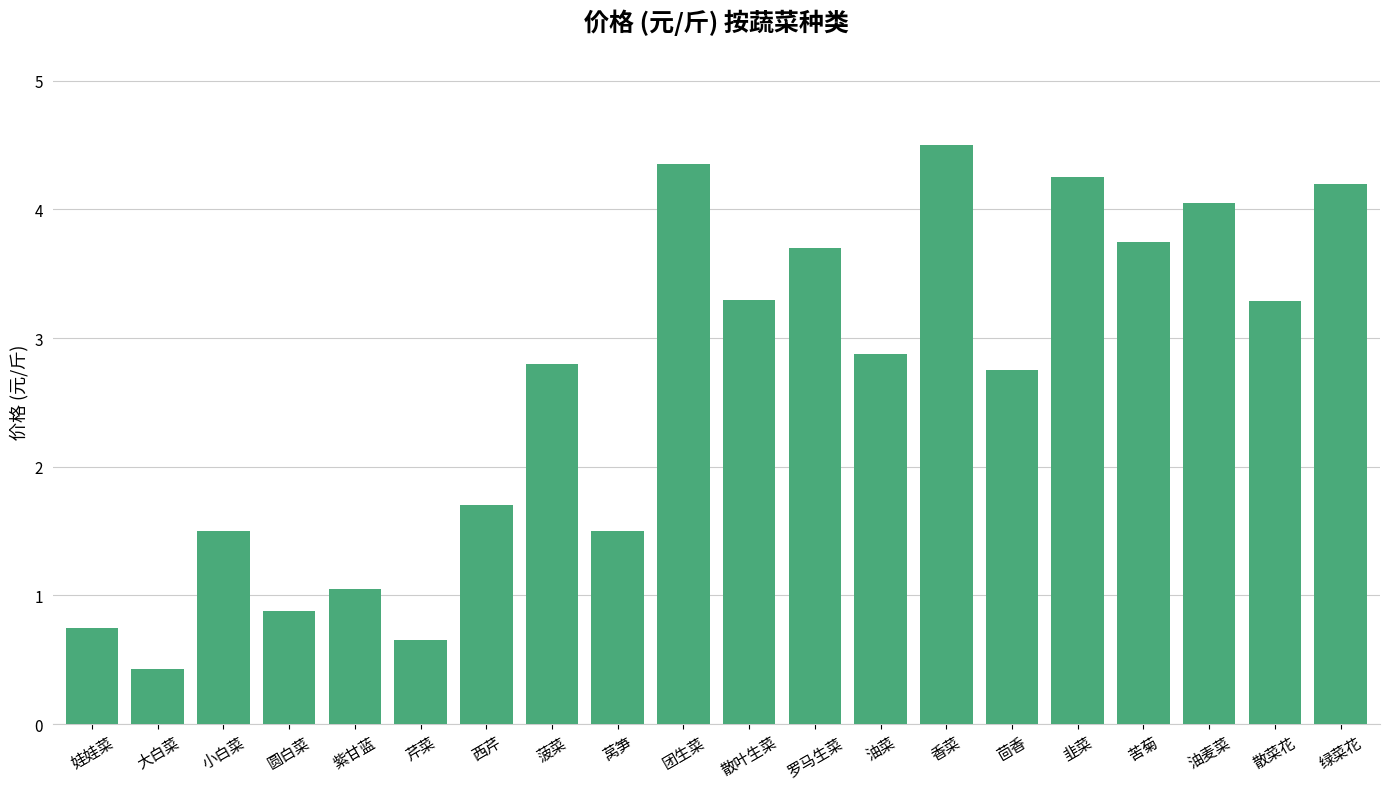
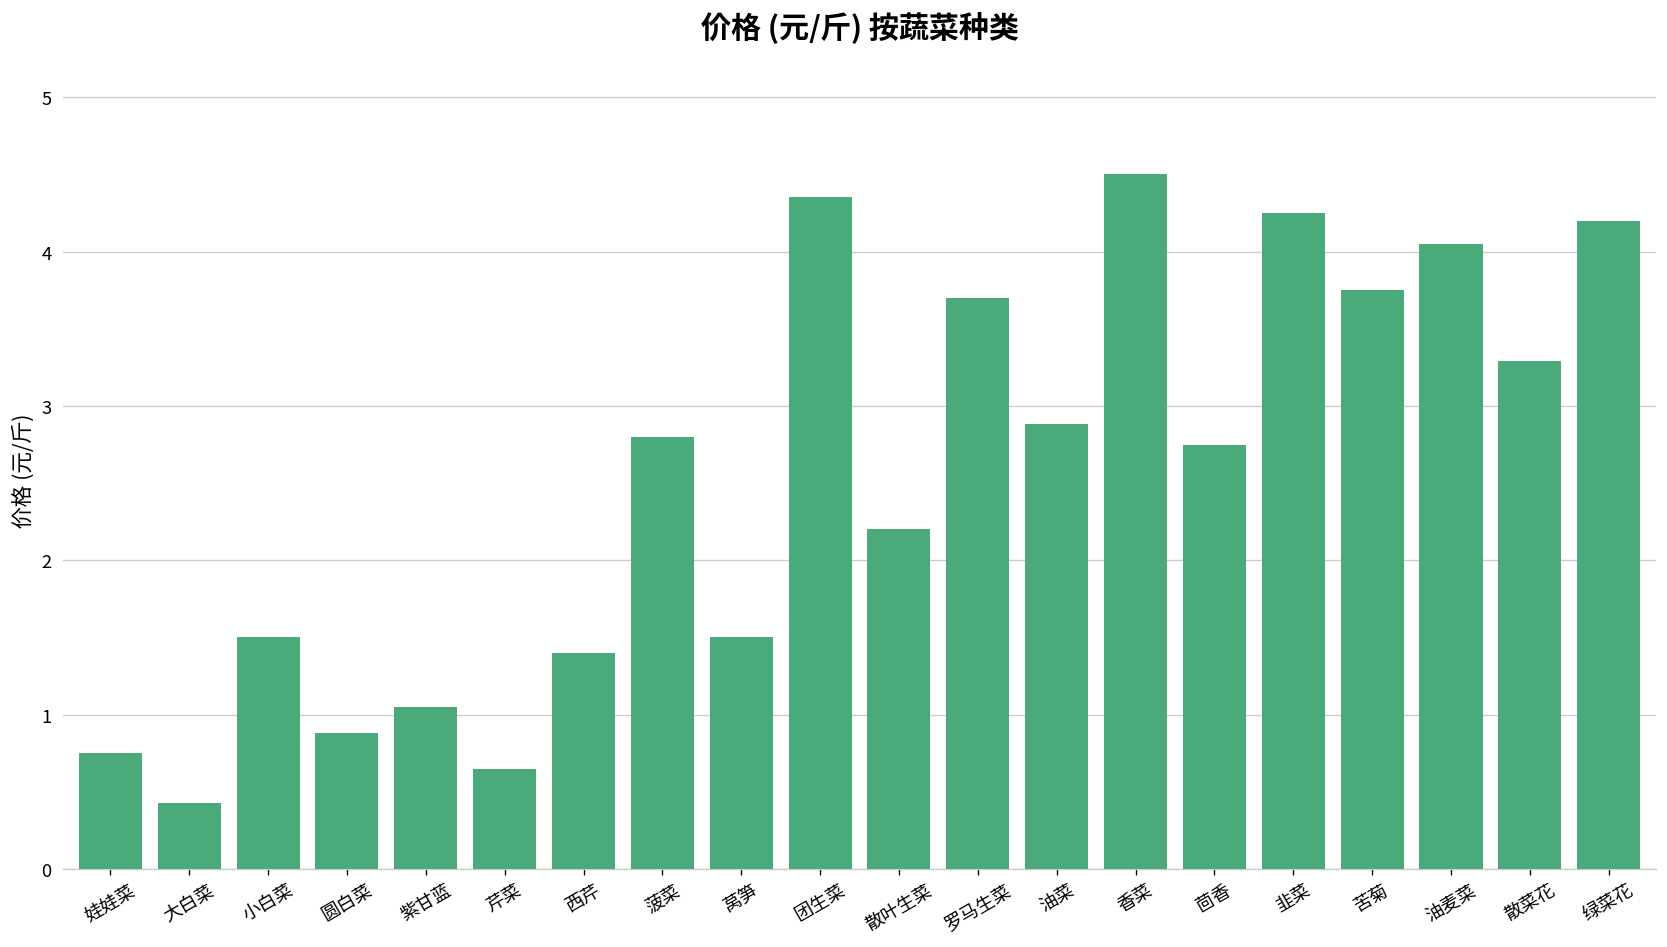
  {
    "娃娃菜": 0.75,
    "大白菜": 0.43,
    "小白菜": 1.5,
    "圆白菜": 0.88,
    "紫甘蓝": 1.05,
    "芹菜": 0.65,
-   "西芹": 1.7,
+   "西芹": 1.4,
    "菠菜": 2.8,
    "莴笋": 1.5,
    "团生菜": 4.35,
-   "散叶生菜": 3.3,
+   "散叶生菜": 2.2,
    "罗马生菜": 3.7,
    "油菜": 2.88,
    "香菜": 4.5,
    "茴香": 2.75,
    "韭菜": 4.25,
    "苦菊": 3.75,
    "油麦菜": 4.05,
    "散菜花": 3.3,
    "绿菜花": 4.2
  }
